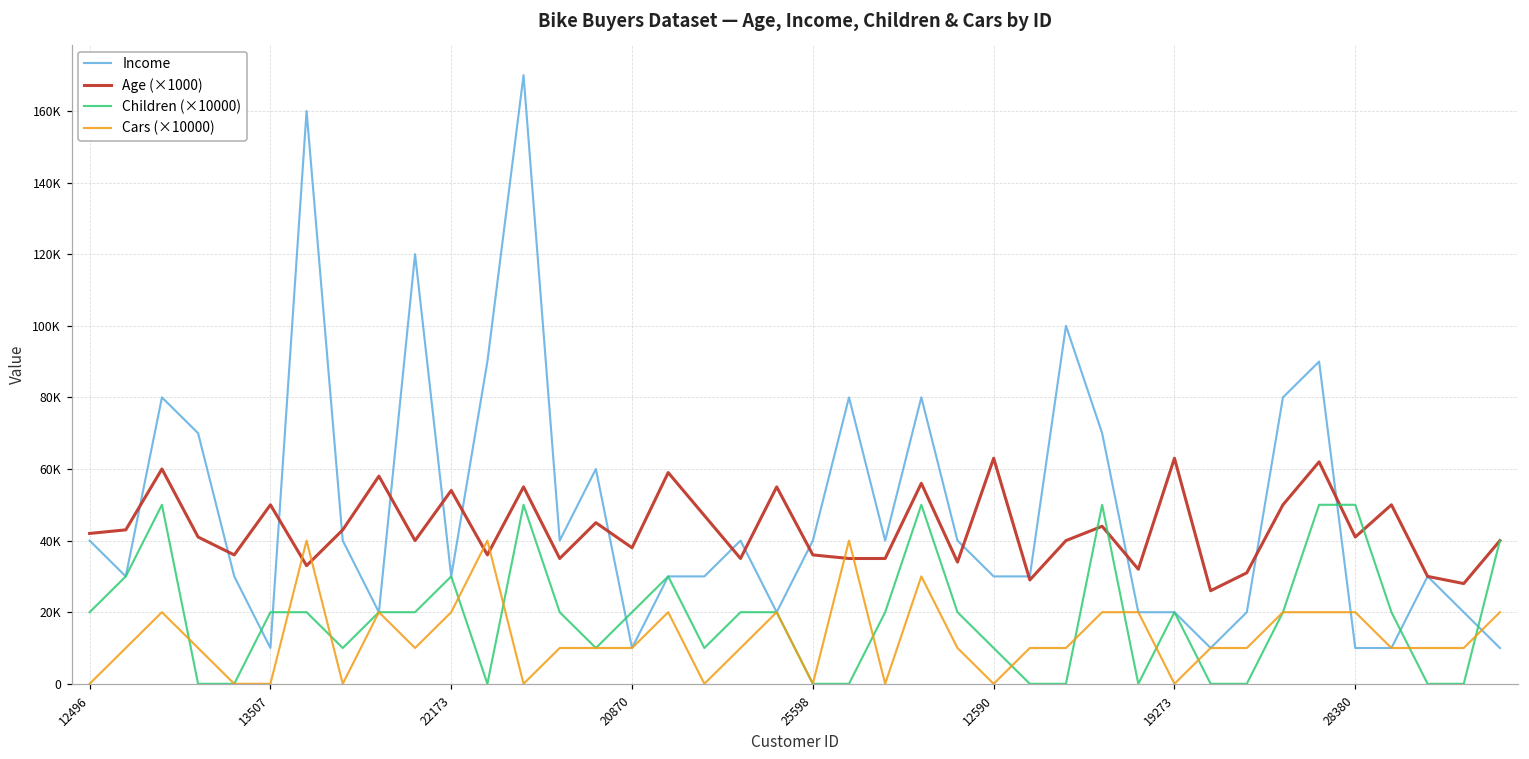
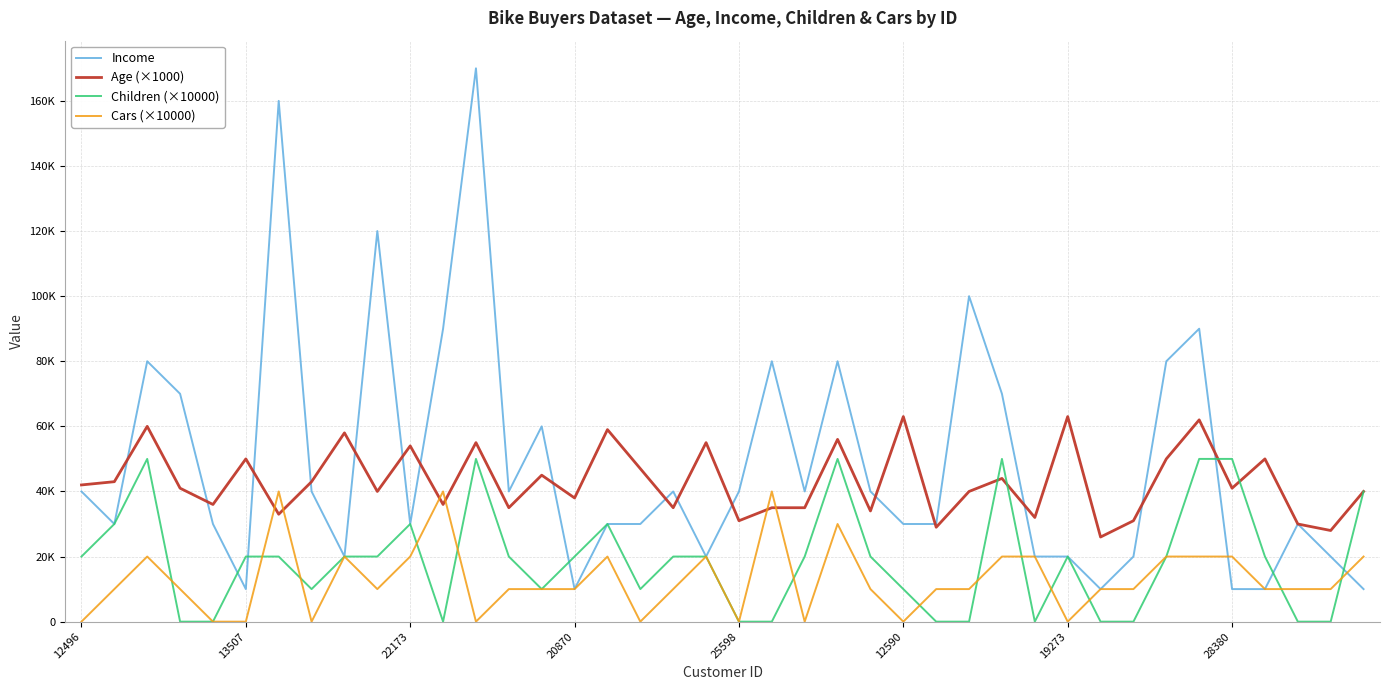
  {
    "Income": {
      "12496": 40000,
      "13507": 10000,
      "25598": 40000,
      "12590": 30000,
      "28380": 10000
    },
    "Age (×1000)": {
      "12496": 42000,
      "13507": 50000,
      "22173": 54000,
      "20870": 38000,
-     "25598": 36000,
+     "25598": 31000,
      "12590": 63000,
      "19273": 63000,
      "28380": 41000
    },
    "Children (×10000)": {
      "12496": 20000,
      "13507": 20000,
      "20870": 20000,
      "12590": 10000,
      "28380": 50000
    },
    "Cars (×10000)": {
      "12496": 0,
      "13507": 0,
      "22173": 20000,
      "12590": 0,
      "19273": 0,
      "28380": 20000
    }
  }
